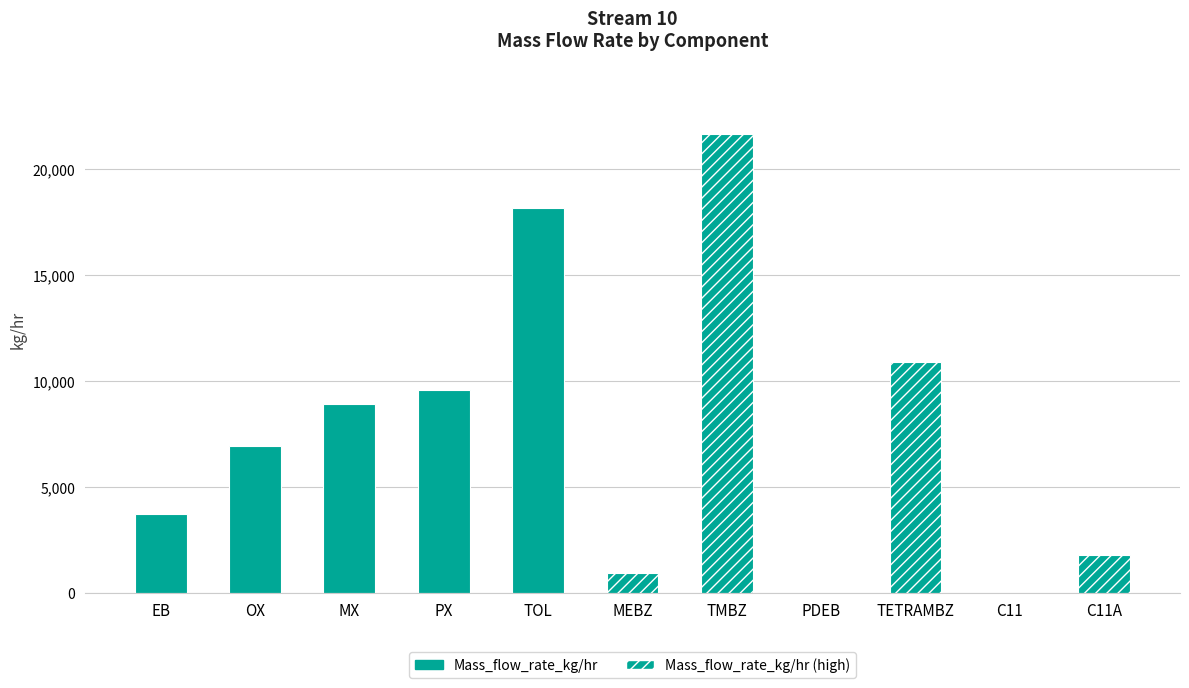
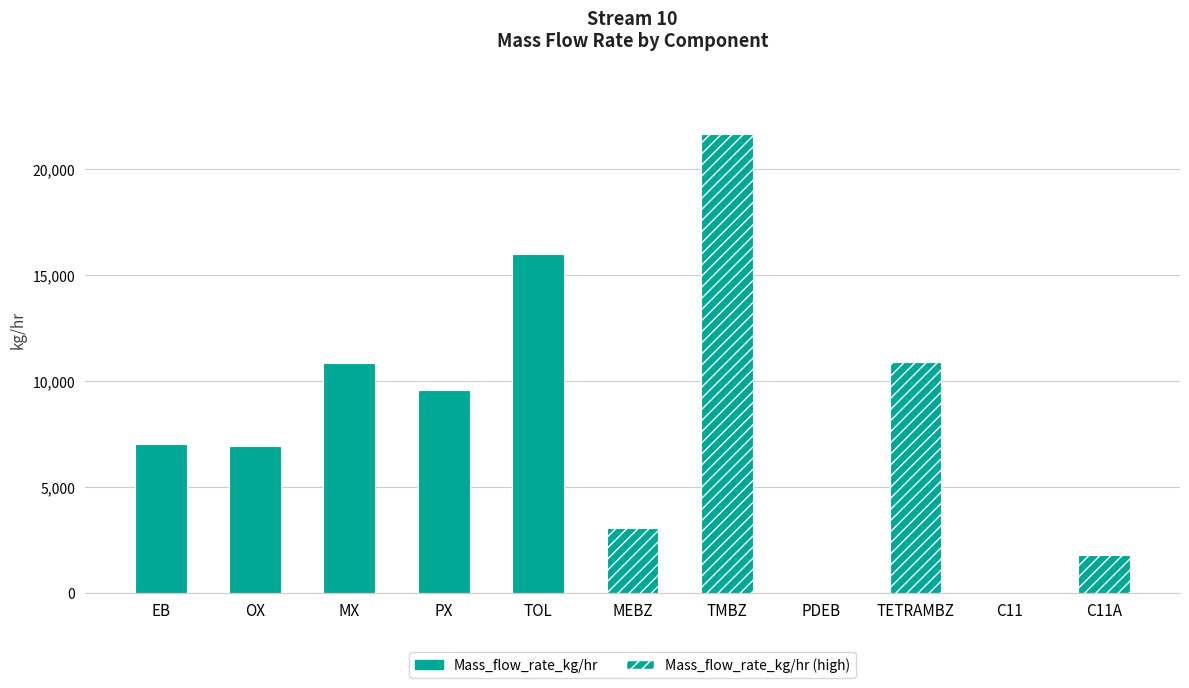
  {
-   "EB": "3,700",
+   "EB": "7,000",
    "OX": "6,900",
-   "MX": "8,900",
+   "MX": "10,800",
    "PX": "9,600",
-   "TOL": "18,200",
-   "MEBZ": "900",
+   "TOL": "16,000",
+   "MEBZ": "3,000",
    "TMBZ": "21,700",
    "PDEB": "0",
    "TETRAMBZ": "10,900",
    "C11": "0",
    "C11A": "1,800"
  }
